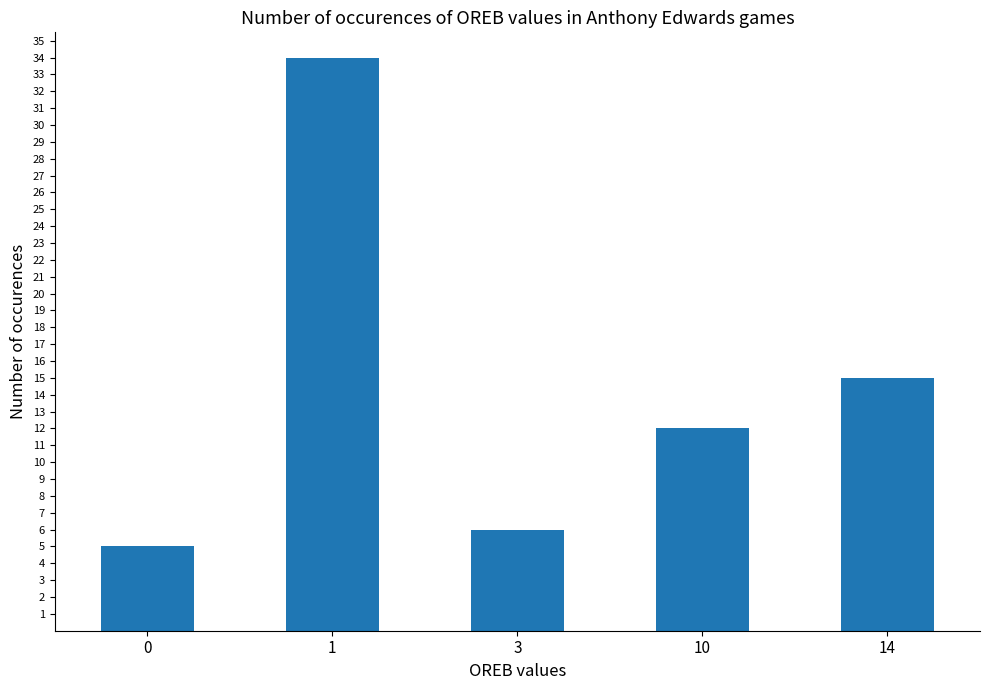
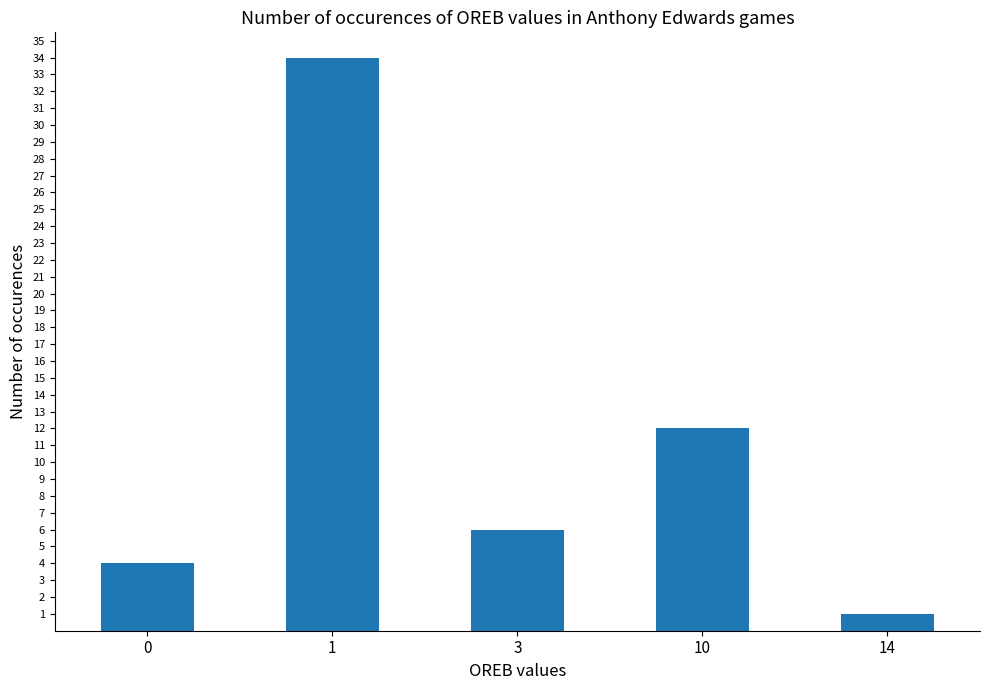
  {
-   "0": 5,
+   "0": 4,
    "1": 34,
    "3": 6,
    "10": 12,
-   "14": 15
+   "14": 1
  }
